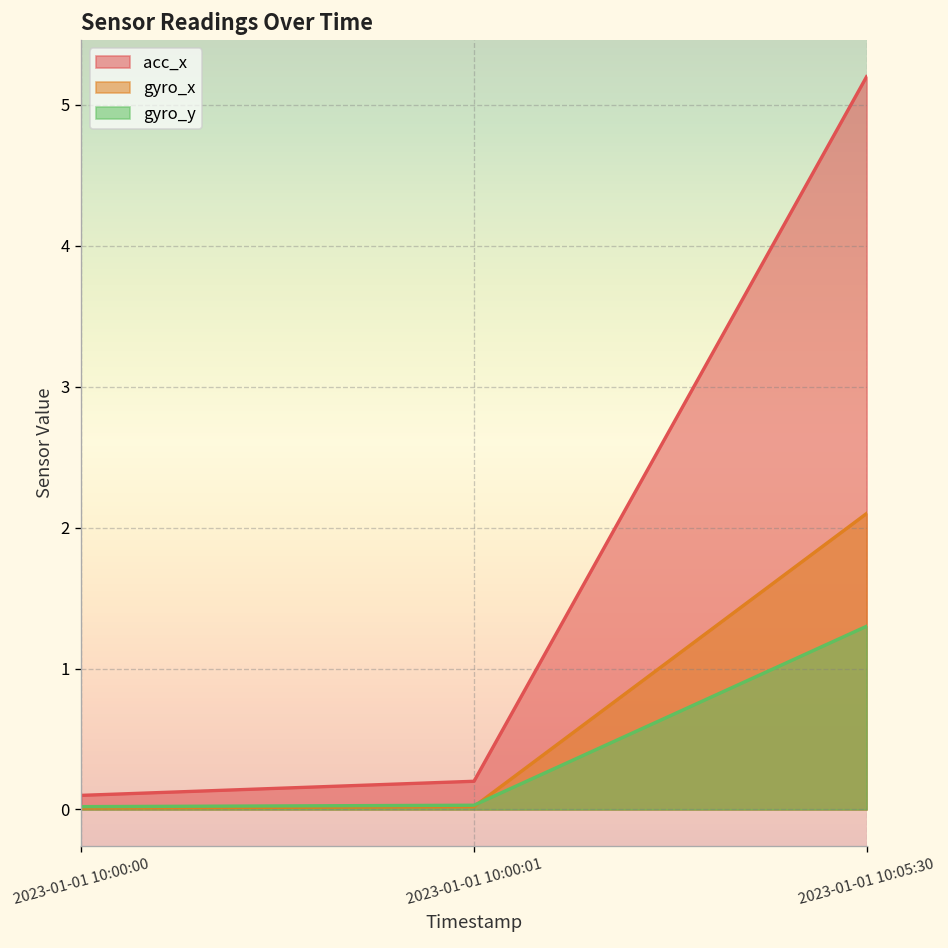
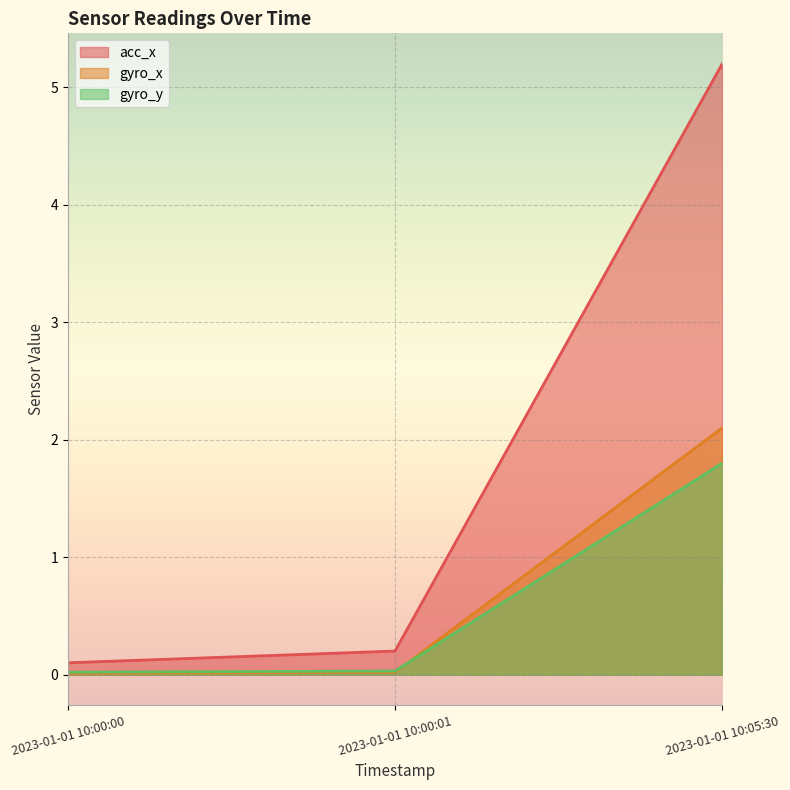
  {
    "gyro_y": {
-     "2023-01-01 10:05:30": 1.3
+     "2023-01-01 10:05:30": 1.8
    }
  }
